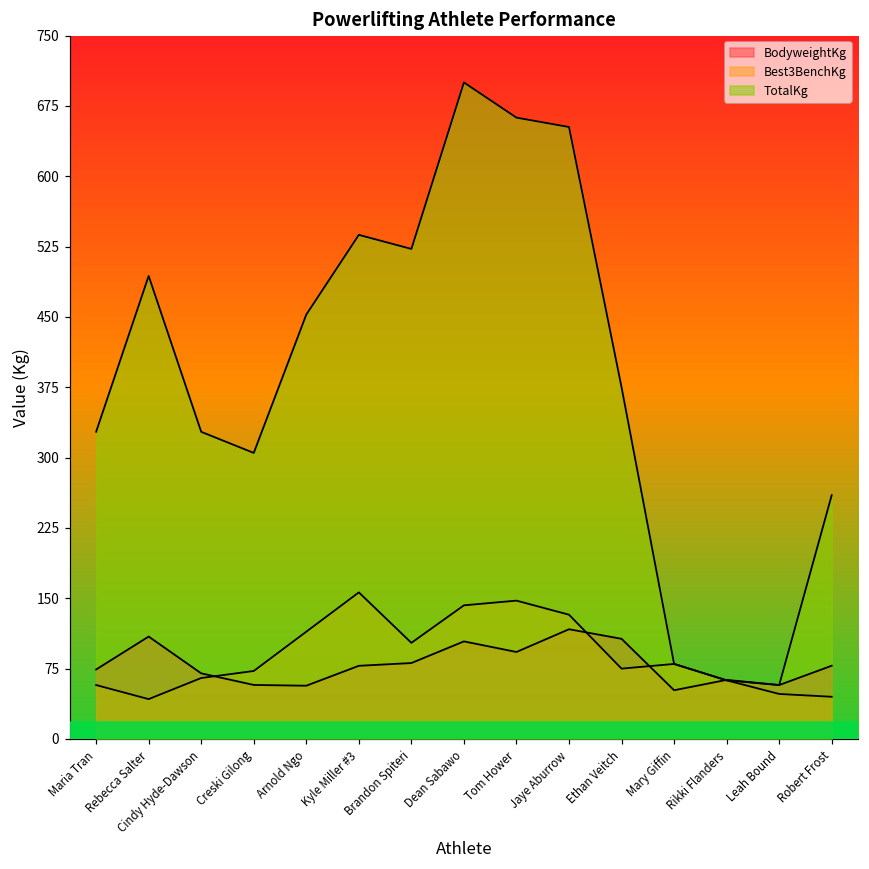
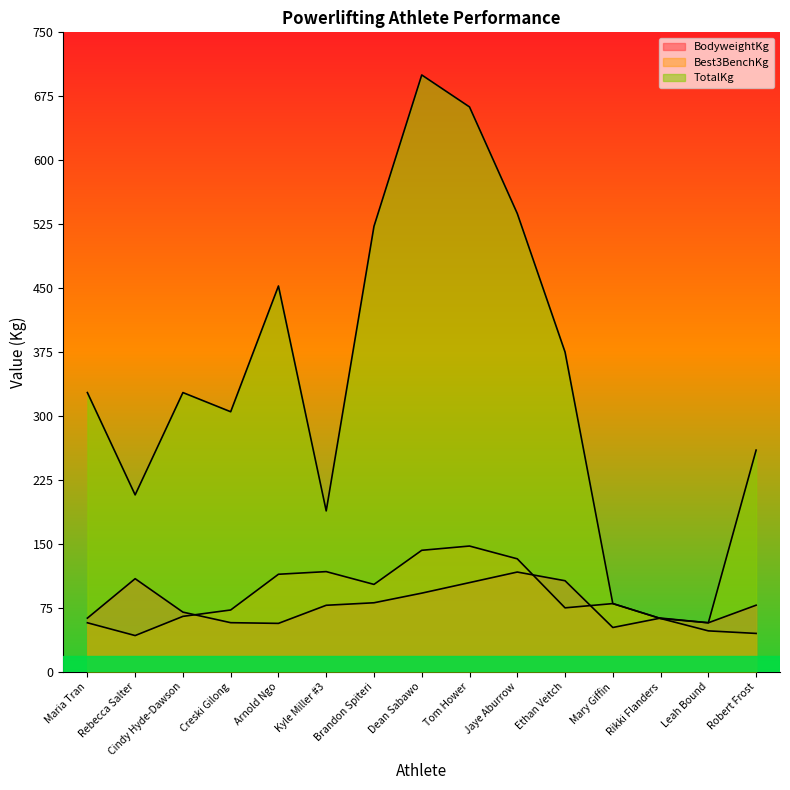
  {
    "BodyweightKg": {
-     "Maria Tran": 70,
+     "Maria Tran": 60,
      "Rebecca Salter": 110,
      "Cindy Hyde-Dawson": 70,
      "Creski Gilong": 60,
      "Arnold Ngo": 60,
      "Kyle Miller #3": 80,
      "Brandon Spiteri": 80,
-     "Dean Sabawo": 100,
-     "Tom Hower": 90,
+     "Dean Sabawo": 90,
+     "Tom Hower": 100,
      "Jaye Aburrow": 120,
      "Ethan Veitch": 110,
      "Mary Giffin": 50,
      "Robert Frost": 80
    },
    "Best3BenchKg": {
      "Maria Tran": 60,
      "Rebecca Salter": 40,
      "Cindy Hyde-Dawson": 70,
      "Creski Gilong": 70,
      "Arnold Ngo": 110,
-     "Kyle Miller #3": 160,
+     "Kyle Miller #3": 120,
      "Brandon Spiteri": 100,
      "Dean Sabawo": 140,
      "Tom Hower": 150,
      "Jaye Aburrow": 130,
      "Ethan Veitch": 80,
      "Leah Bound": 50,
      "Robert Frost": 50
    },
    "TotalKg": {
      "Maria Tran": 330,
-     "Rebecca Salter": 490,
+     "Rebecca Salter": 210,
      "Cindy Hyde-Dawson": 330,
      "Creski Gilong": 310,
      "Arnold Ngo": 450,
-     "Kyle Miller #3": 540,
+     "Kyle Miller #3": 190,
      "Brandon Spiteri": 520,
      "Dean Sabawo": 700,
      "Tom Hower": 660,
-     "Jaye Aburrow": 650,
+     "Jaye Aburrow": 540,
      "Ethan Veitch": 380,
      "Robert Frost": 260
    }
  }
